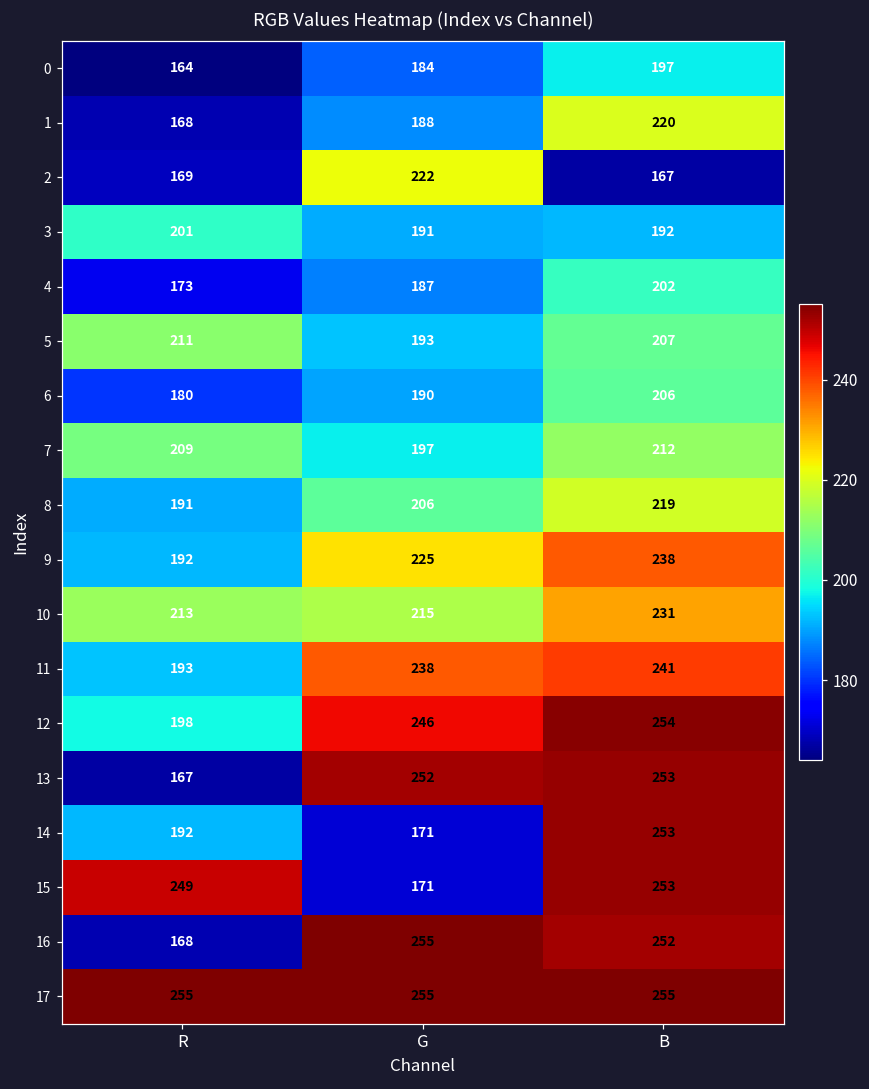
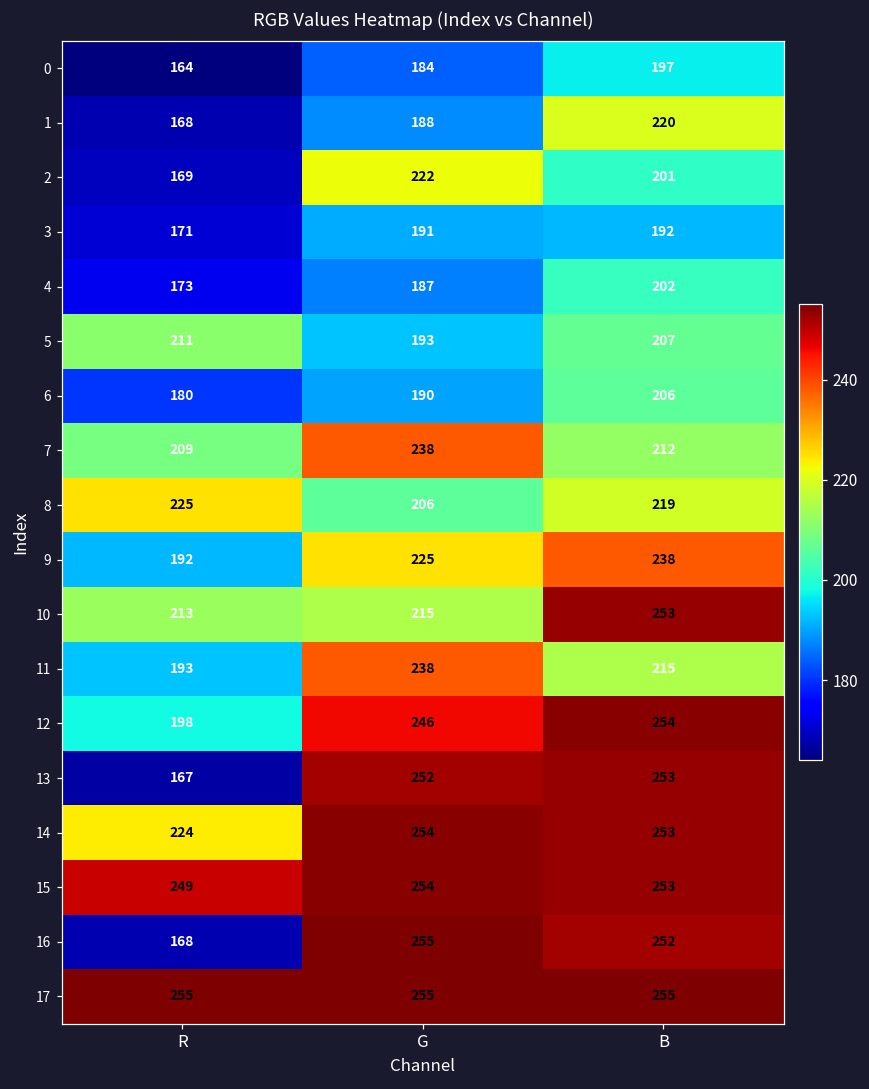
  {
    "0": {
      "R": 164,
      "G": 184,
      "B": 197
    },
    "1": {
      "R": 168,
      "G": 188,
      "B": 220
    },
    "2": {
      "R": 169,
      "G": 222,
-     "B": 167
+     "B": 201
    },
    "3": {
-     "R": 201,
+     "R": 171,
      "G": 191,
      "B": 192
    },
    "4": {
      "R": 173,
      "G": 187,
      "B": 202
    },
    "5": {
      "R": 211,
      "G": 193,
      "B": 207
    },
    "6": {
      "R": 180,
      "G": 190,
      "B": 206
    },
    "7": {
      "R": 209,
-     "G": 197,
+     "G": 238,
      "B": 212
    },
    "8": {
-     "R": 191,
+     "R": 225,
      "G": 206,
      "B": 219
    },
    "9": {
      "R": 192,
      "G": 225,
      "B": 238
    },
    "10": {
      "R": 213,
      "G": 215,
-     "B": 231
+     "B": 253
    },
    "11": {
      "R": 193,
      "G": 238,
-     "B": 241
+     "B": 215
    },
    "12": {
      "R": 198,
      "G": 246,
      "B": 254
    },
    "13": {
      "R": 167,
      "G": 252,
      "B": 253
    },
    "14": {
-     "R": 192,
-     "G": 171,
+     "R": 224,
+     "G": 254,
      "B": 253
    },
    "15": {
      "R": 249,
-     "G": 171,
+     "G": 254,
      "B": 253
    },
    "16": {
      "R": 168,
      "G": 255,
      "B": 252
    },
    "17": {
      "R": 255,
      "G": 255,
      "B": 255
    }
  }
